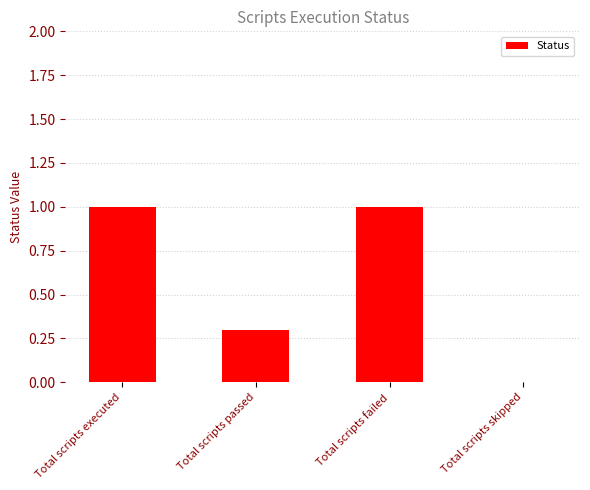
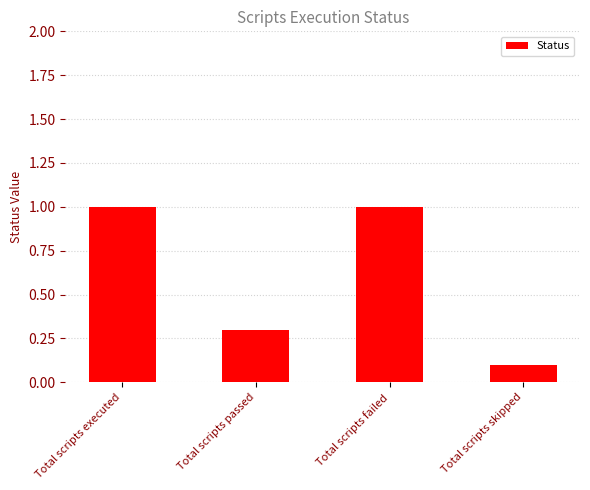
  {
    "Total scripts executed": 1.0,
    "Total scripts passed": 0.3,
    "Total scripts failed": 1.0,
-   "Total scripts skipped": 0.0
+   "Total scripts skipped": 0.1
  }
